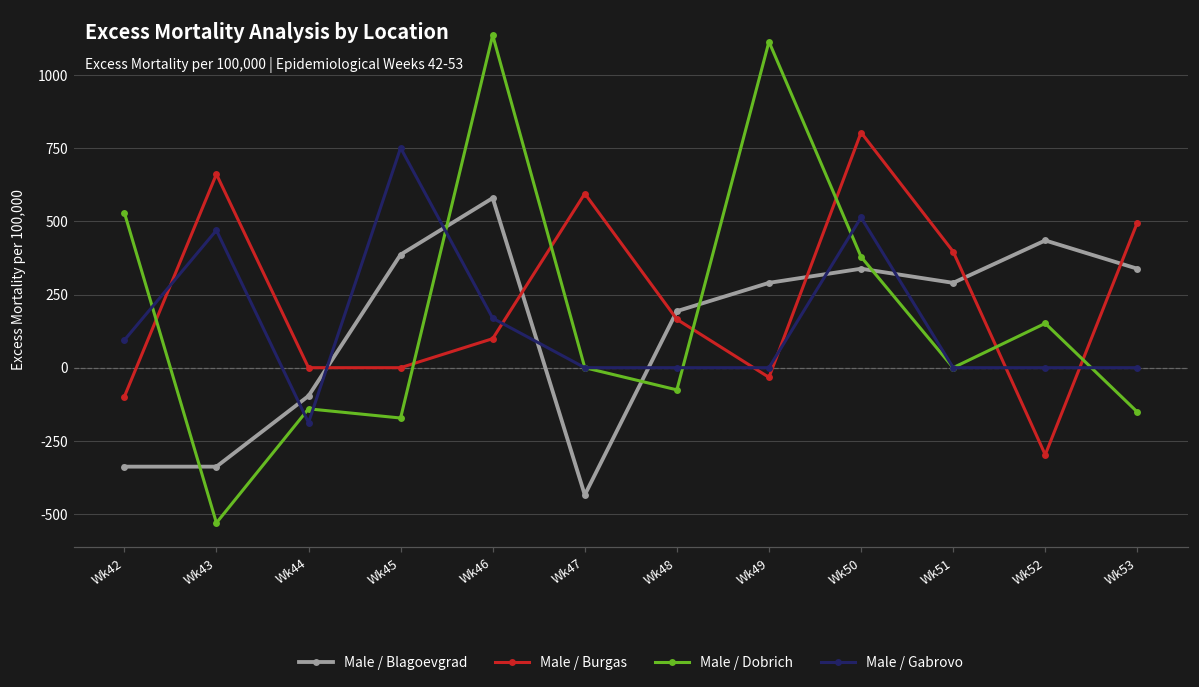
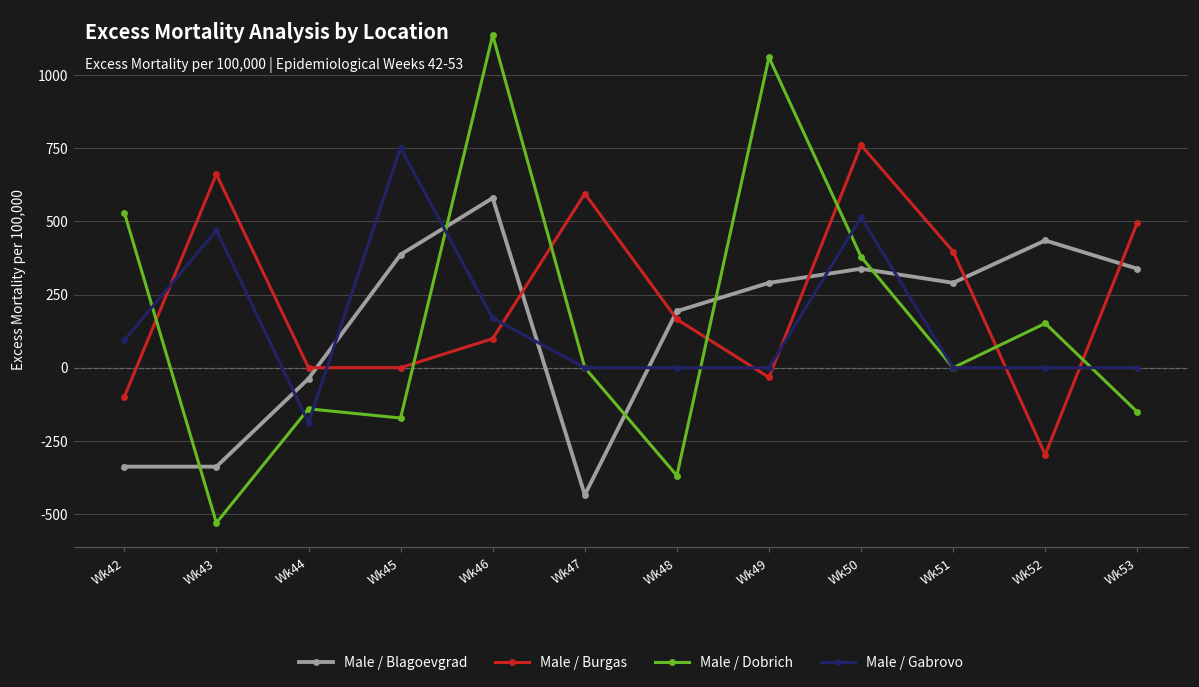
  {
    "Male / Blagoevgrad": {
      "Wk42": -340,
      "Wk43": -340,
-     "Wk44": -100,
+     "Wk44": -40,
      "Wk45": 390,
      "Wk46": 580,
      "Wk47": -430,
      "Wk48": 190,
      "Wk49": 290,
      "Wk50": 340,
      "Wk51": 290,
      "Wk52": 430,
      "Wk53": 340
    },
    "Male / Burgas": {
      "Wk42": -100,
      "Wk43": 660,
      "Wk44": 0,
      "Wk45": 0,
      "Wk46": 100,
      "Wk47": 600,
      "Wk48": 170,
      "Wk49": -30,
-     "Wk50": 800,
+     "Wk50": 760,
      "Wk51": 400,
      "Wk52": -300,
      "Wk53": 500
    },
    "Male / Dobrich": {
      "Wk42": 530,
      "Wk43": -530,
      "Wk44": -140,
      "Wk45": -170,
      "Wk46": 1140,
-     "Wk48": -80,
-     "Wk49": 1110,
+     "Wk48": -370,
+     "Wk49": 1060,
      "Wk50": 380,
      "Wk52": 150,
      "Wk53": -150
    },
    "Male / Gabrovo": {
      "Wk42": 90,
      "Wk43": 470,
      "Wk44": -190,
      "Wk45": 750,
      "Wk46": 170,
      "Wk48": 0,
      "Wk49": 0,
      "Wk50": 510,
      "Wk52": 0,
      "Wk53": 0
    }
  }
